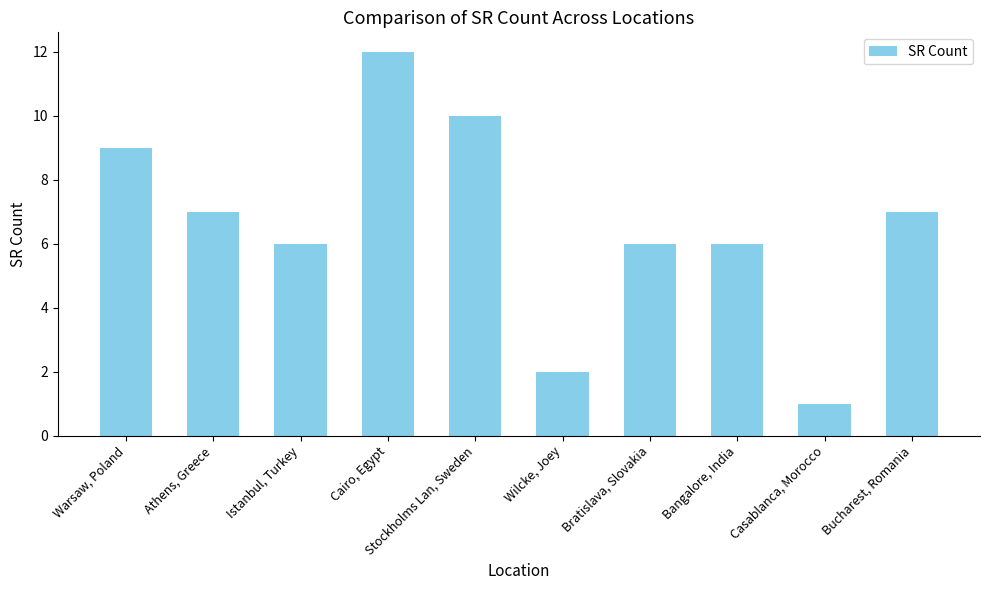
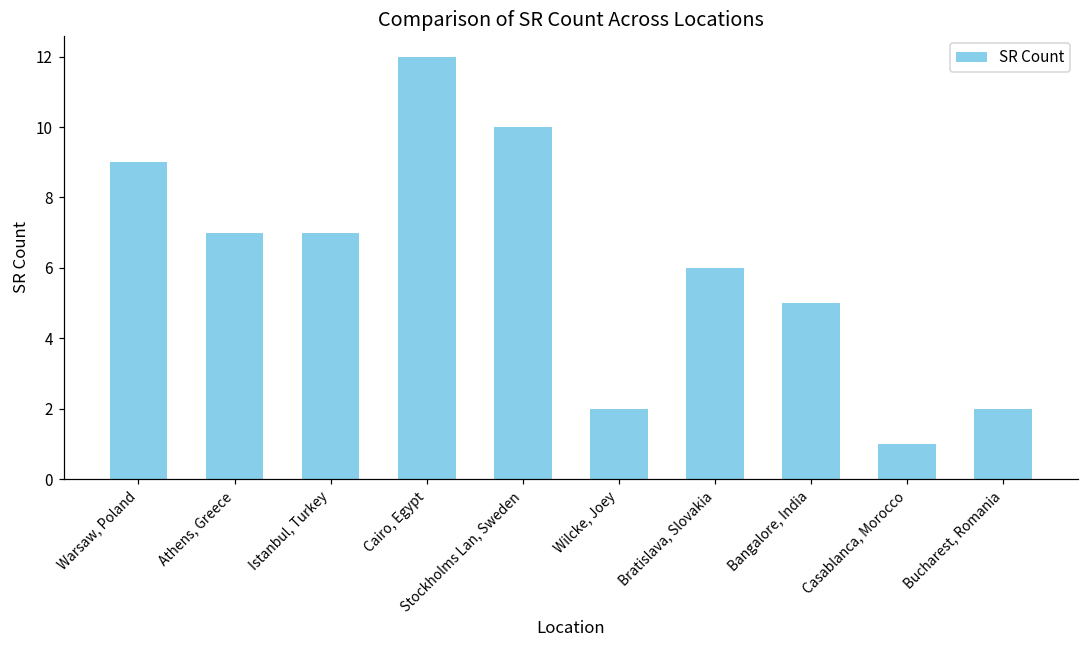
  {
    "Warsaw, Poland": 9,
    "Athens, Greece": 7,
-   "Istanbul, Turkey": 6,
+   "Istanbul, Turkey": 7,
    "Cairo, Egypt": 12,
    "Stockholms Lan, Sweden": 10,
    "Wilcke, Joey": 2,
    "Bratislava, Slovakia": 6,
-   "Bangalore, India": 6,
+   "Bangalore, India": 5,
    "Casablanca, Morocco": 1,
-   "Bucharest, Romania": 7
+   "Bucharest, Romania": 2
  }
